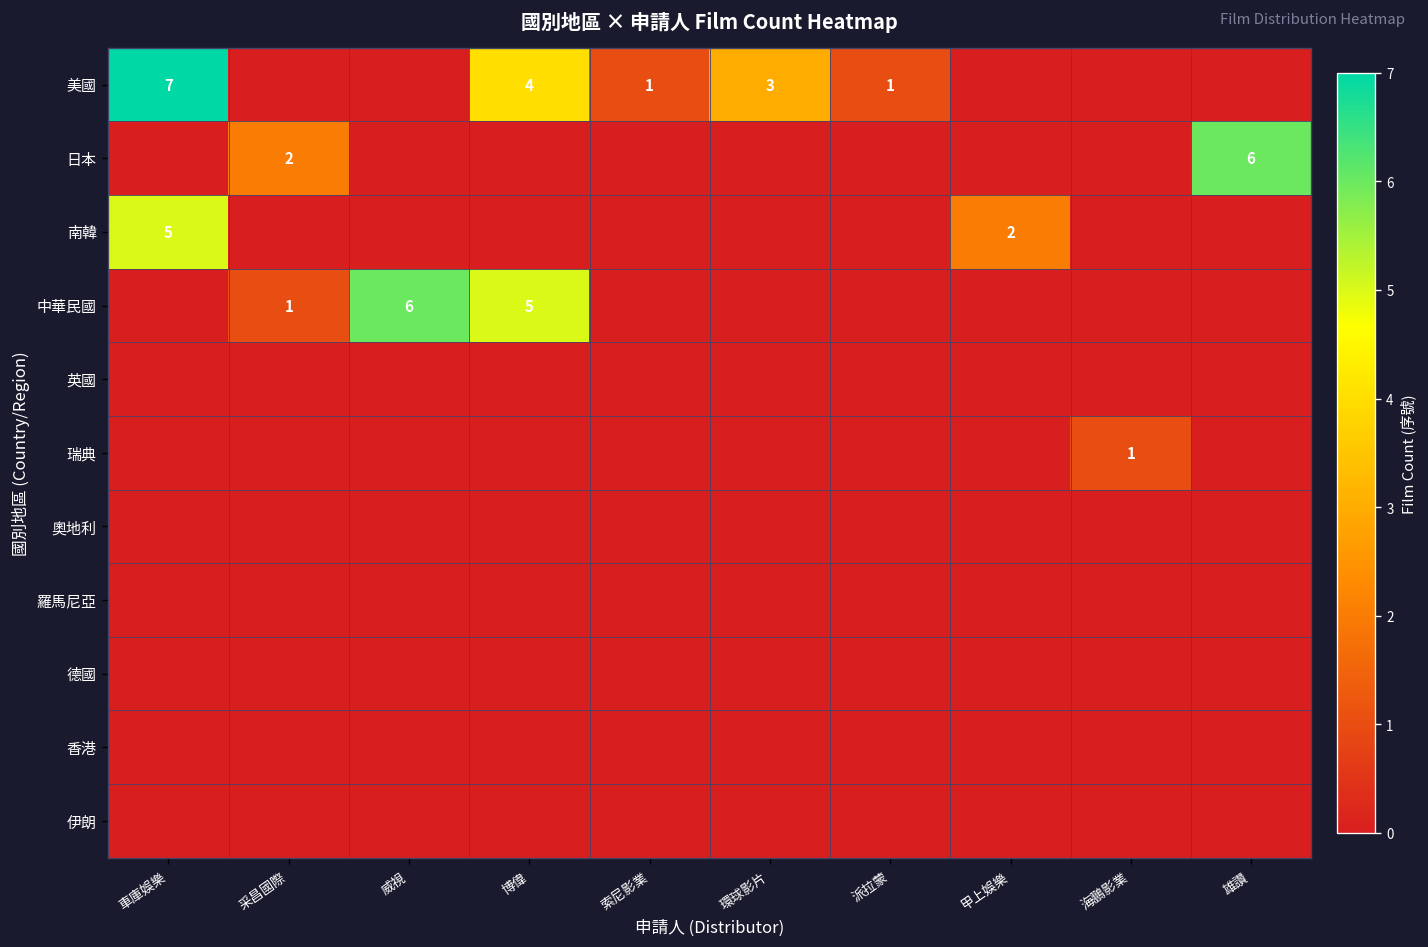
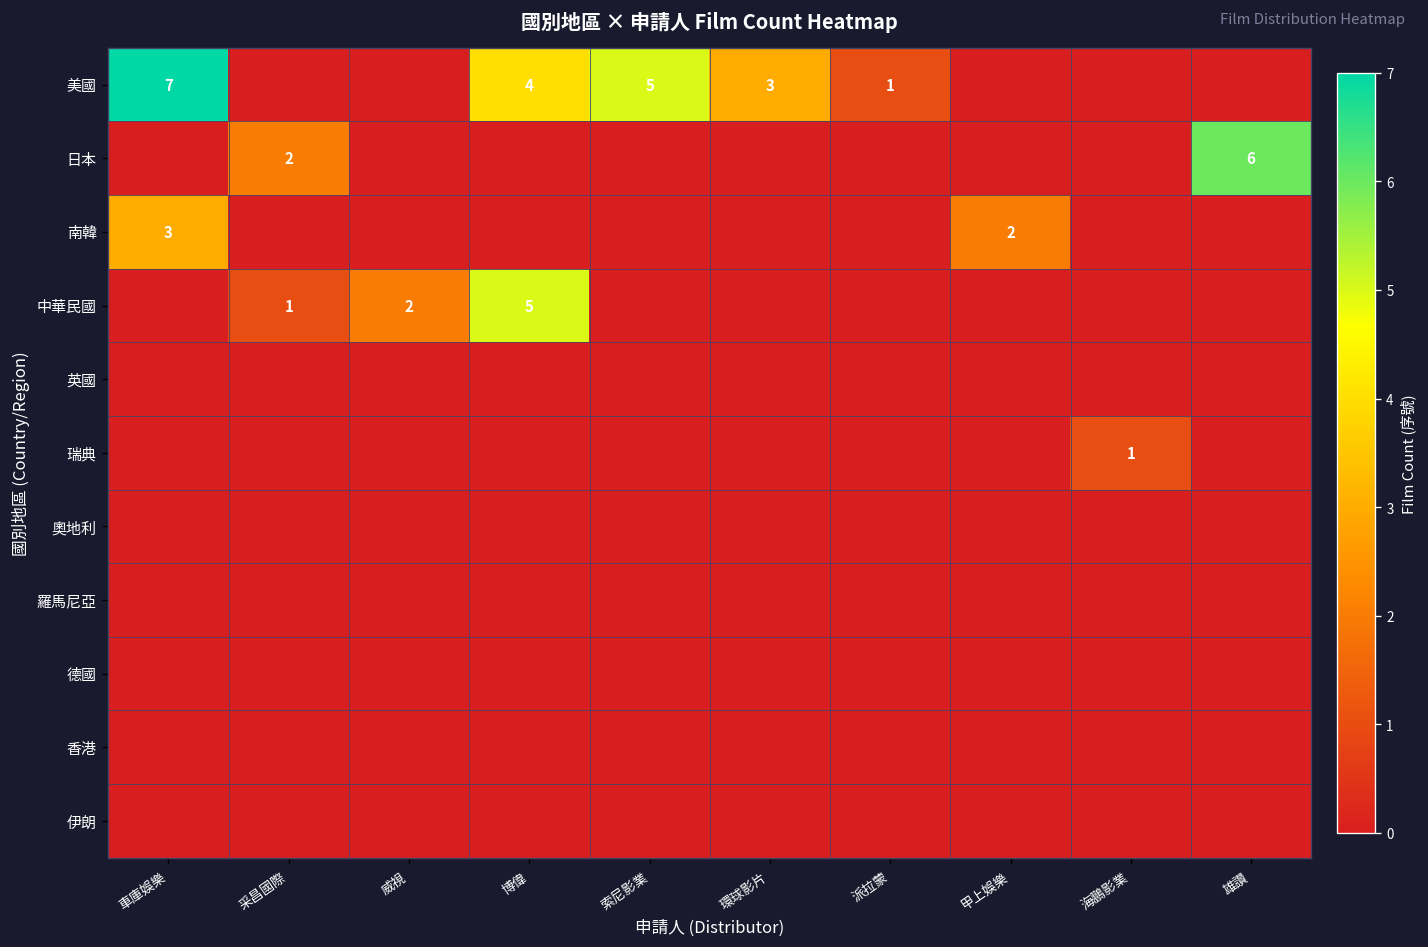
  {
    "美國": {
      "車庫娛樂": 7,
      "博偉": 4,
-     "索尼影業": 1,
+     "索尼影業": 5,
      "環球影片": 3,
      "派拉蒙": 1
    },
    "日本": {
      "采昌國際": 2,
      "雄讚": 6
    },
    "南韓": {
-     "車庫娛樂": 5,
+     "車庫娛樂": 3,
      "甲上娛樂": 2
    },
    "中華民國": {
      "采昌國際": 1,
-     "威視": 6,
+     "威視": 2,
      "博偉": 5
    },
    "瑞典": {
      "海鵬影業": 1
    }
  }
